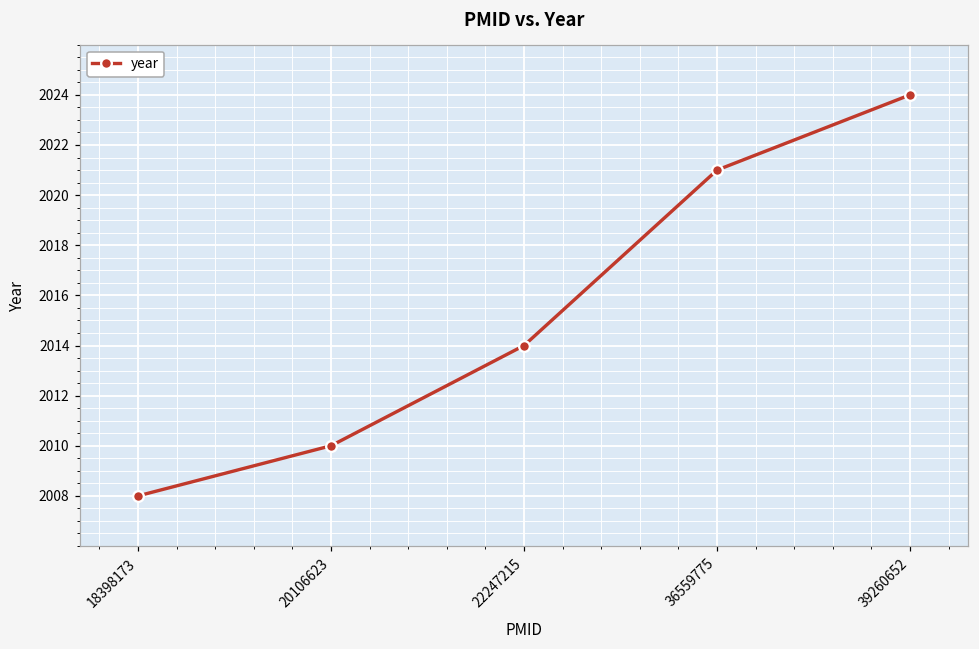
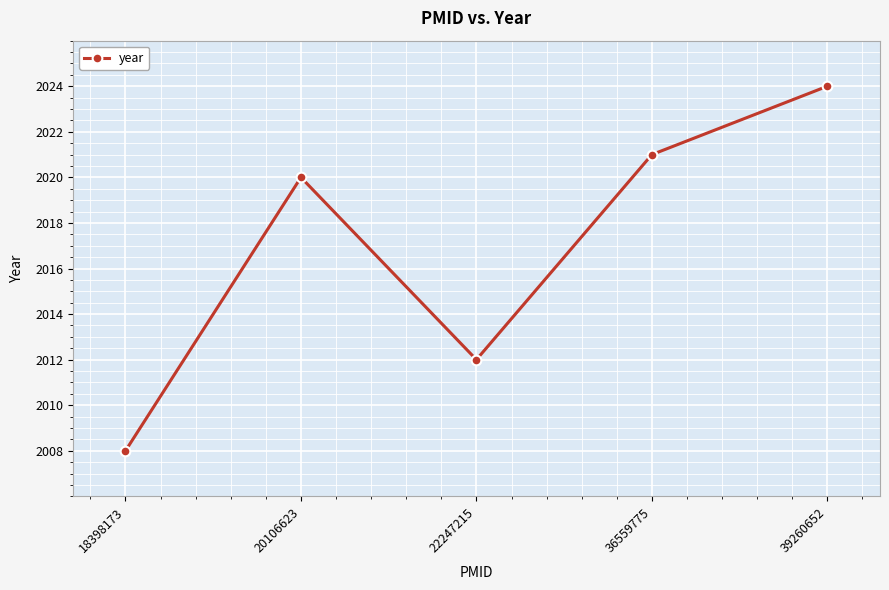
  {
    "18398173": 2008,
-   "20106623": 2010,
-   "22247215": 2014,
+   "20106623": 2020,
+   "22247215": 2012,
    "36559775": 2021,
    "39260652": 2024
  }
